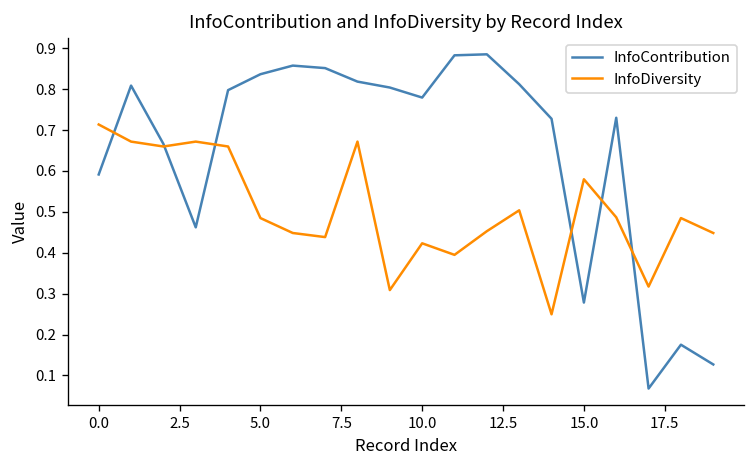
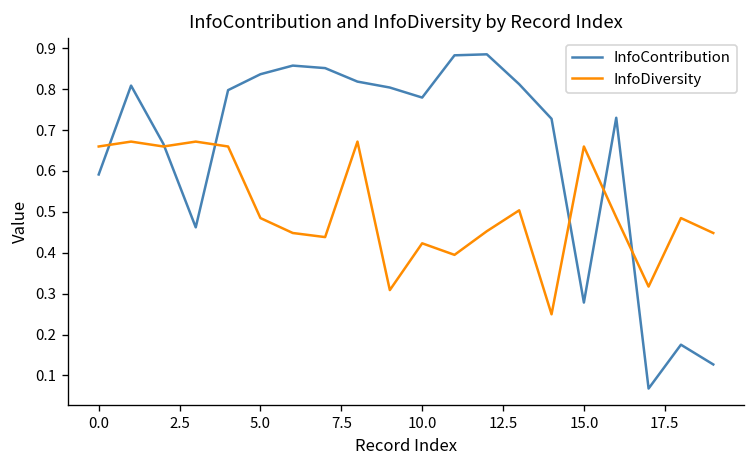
  {
    "InfoContribution": {
      "0.0": 0.59,
      "5.0": 0.84,
      "10.0": 0.78,
      "15.0": 0.28
    },
    "InfoDiversity": {
-     "0.0": 0.71,
+     "0.0": 0.66,
      "5.0": 0.48,
      "10.0": 0.42,
-     "15.0": 0.58
+     "15.0": 0.66
    }
  }
